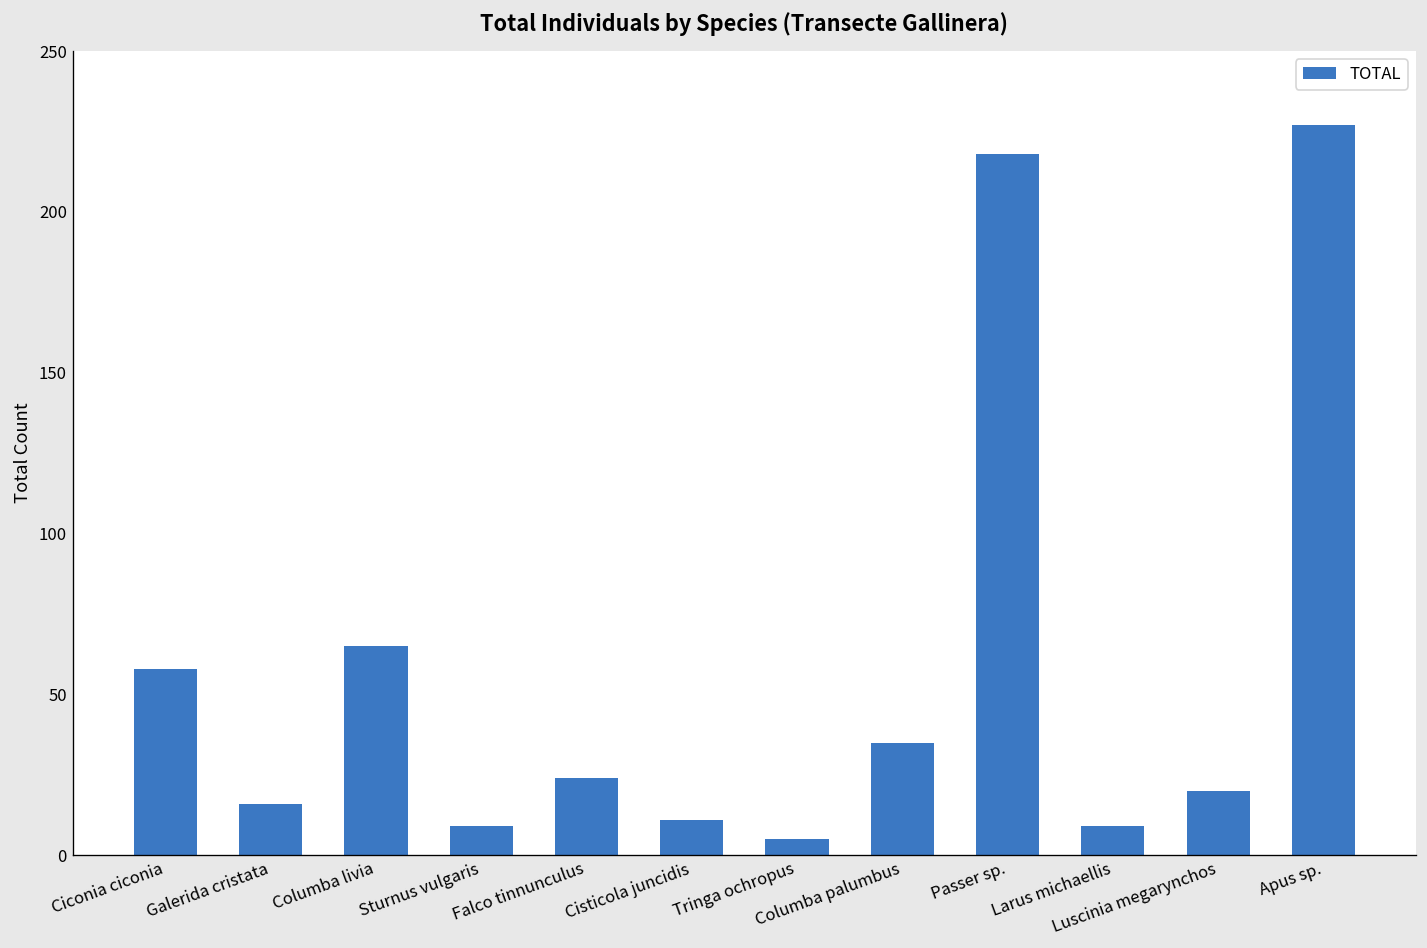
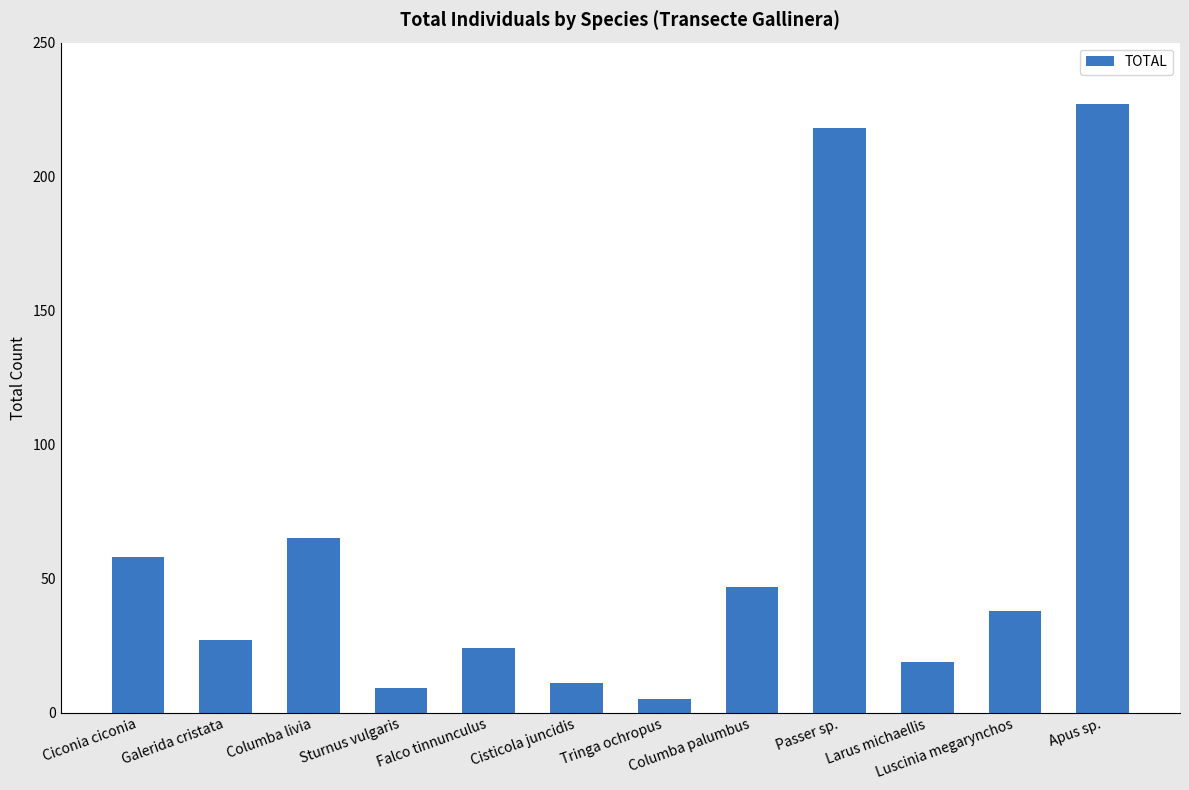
  {
    "Ciconia ciconia": 58,
-   "Galerida cristata": 16,
+   "Galerida cristata": 27,
    "Columba livia": 65,
    "Sturnus vulgaris": 9,
    "Falco tinnunculus": 24,
    "Cisticola juncidis": 11,
    "Tringa ochropus": 5,
-   "Columba palumbus": 35,
+   "Columba palumbus": 47,
    "Passer sp.": 218,
-   "Larus michaellis": 9,
-   "Luscinia megarynchos": 20,
+   "Larus michaellis": 19,
+   "Luscinia megarynchos": 38,
    "Apus sp.": 227
  }
